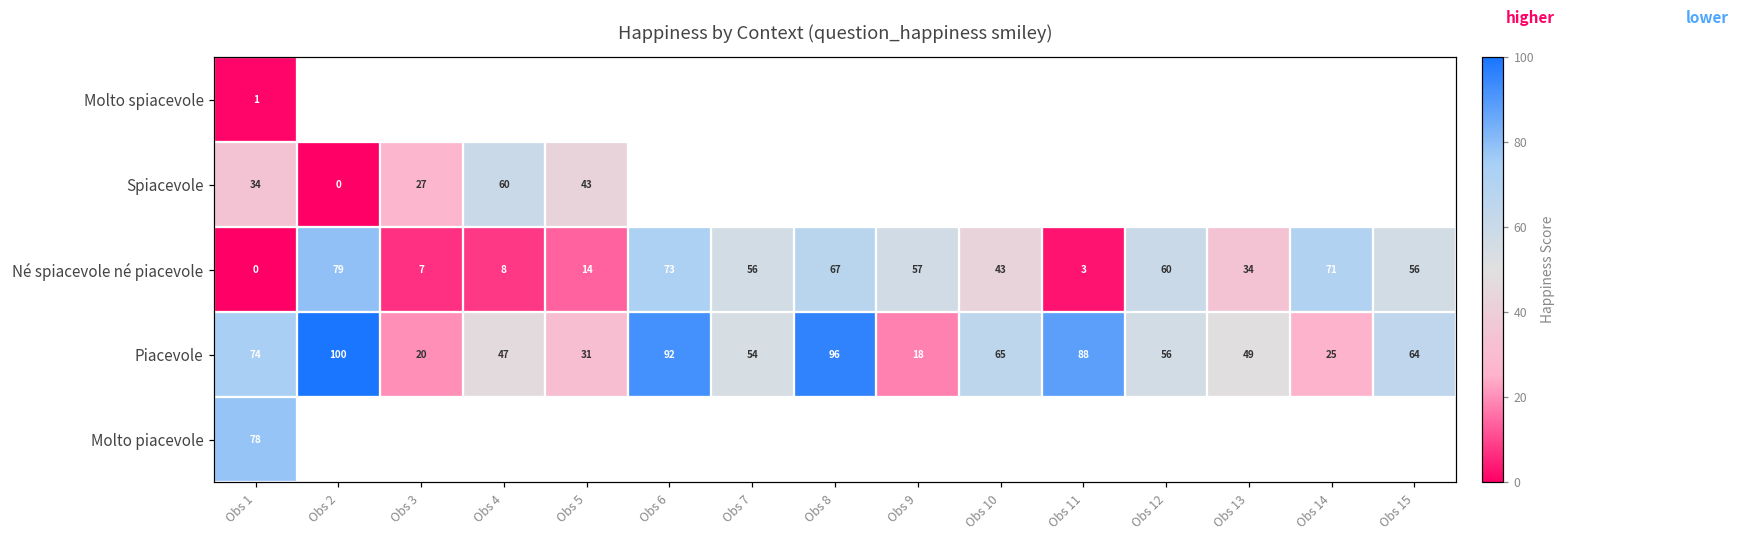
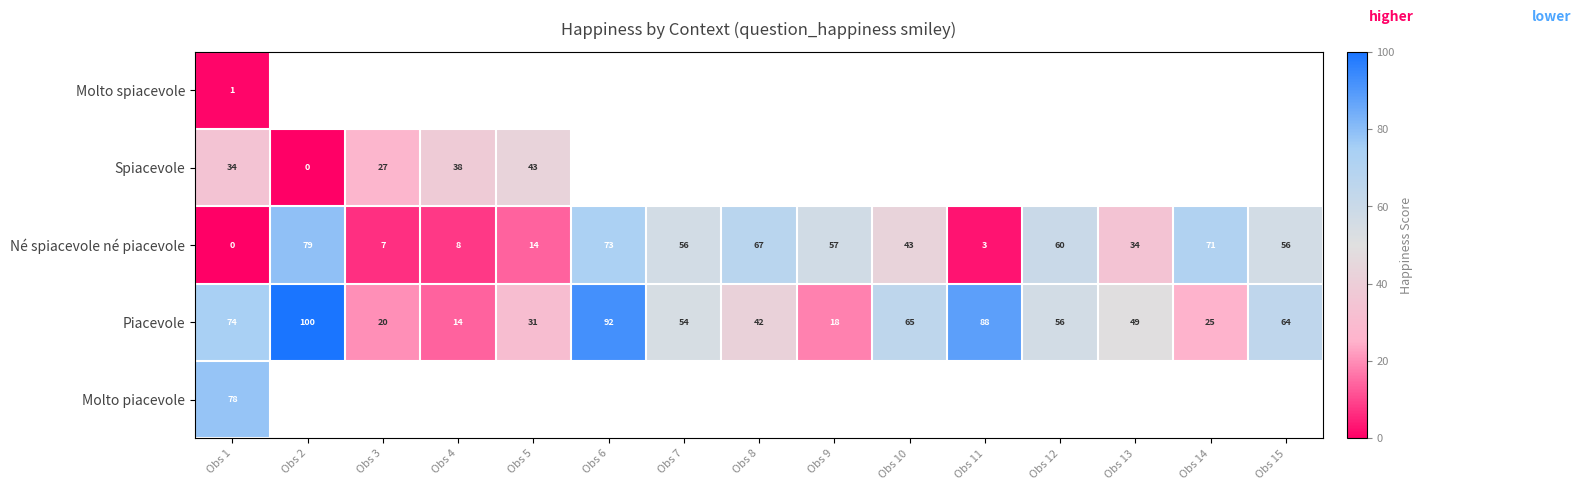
  {
    "Molto spiacevole": {
      "Obs 1": 1
    },
    "Spiacevole": {
      "Obs 1": 34,
      "Obs 2": 0,
      "Obs 3": 27,
-     "Obs 4": 60,
+     "Obs 4": 38,
      "Obs 5": 43
    },
    "Né spiacevole né piacevole": {
      "Obs 1": 0,
      "Obs 2": 79,
      "Obs 3": 7,
      "Obs 4": 8,
      "Obs 5": 14,
      "Obs 6": 73,
      "Obs 7": 56,
      "Obs 8": 67,
      "Obs 9": 57,
      "Obs 10": 43,
      "Obs 11": 3,
      "Obs 12": 60,
      "Obs 13": 34,
      "Obs 14": 71,
      "Obs 15": 56
    },
    "Piacevole": {
      "Obs 1": 74,
      "Obs 2": 100,
      "Obs 3": 20,
-     "Obs 4": 47,
+     "Obs 4": 14,
      "Obs 5": 31,
      "Obs 6": 92,
      "Obs 7": 54,
-     "Obs 8": 96,
+     "Obs 8": 42,
      "Obs 9": 18,
      "Obs 10": 65,
      "Obs 11": 88,
      "Obs 12": 56,
      "Obs 13": 49,
      "Obs 14": 25,
      "Obs 15": 64
    },
    "Molto piacevole": {
      "Obs 1": 78
    }
  }
